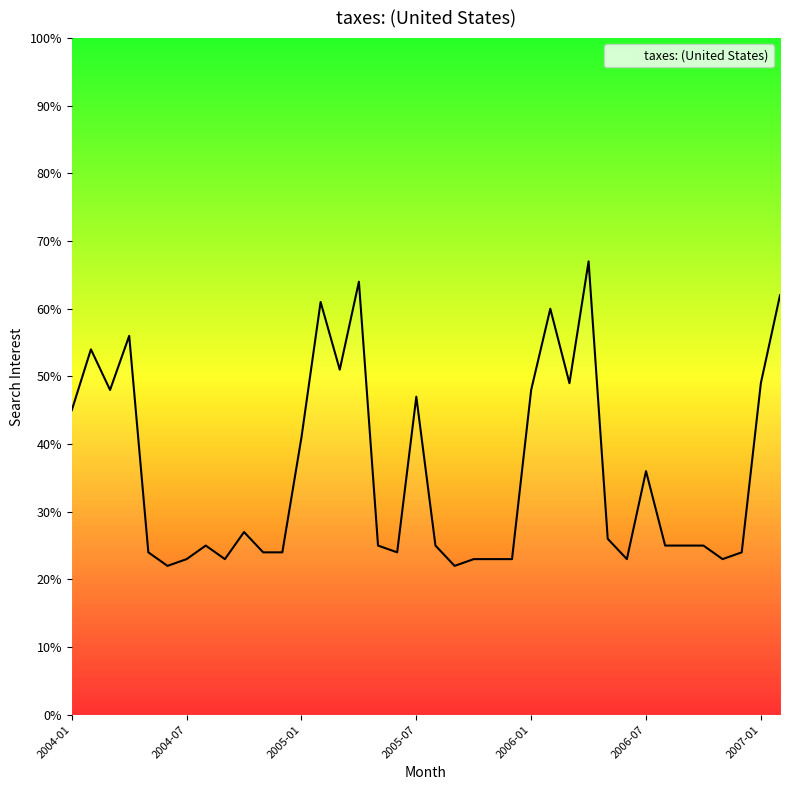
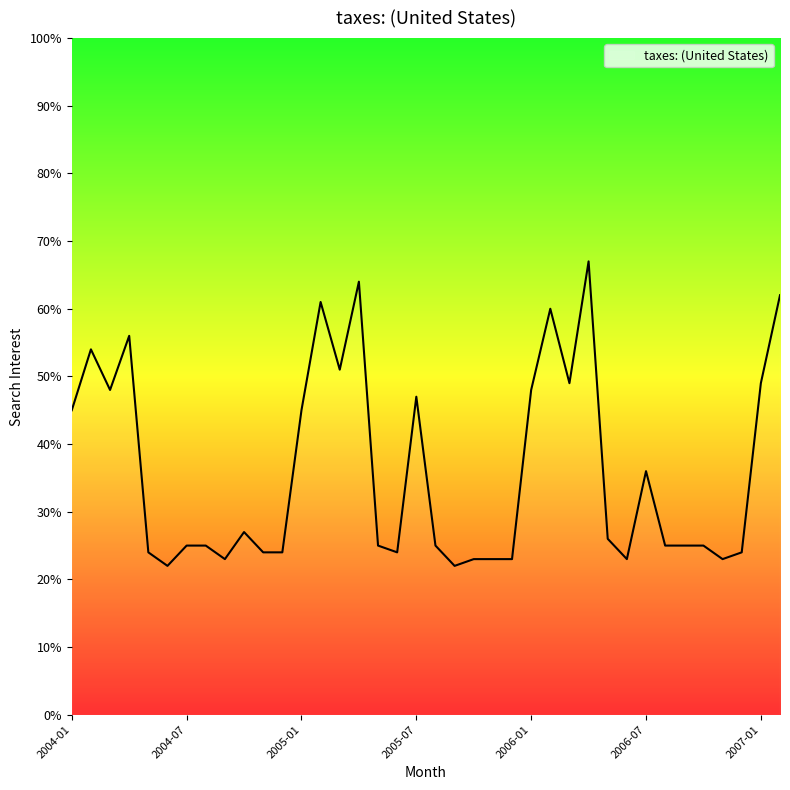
  {
    "2004-01": "45%",
-   "2004-07": "23%",
-   "2005-01": "41%",
+   "2004-07": "25%",
+   "2005-01": "45%",
    "2005-07": "47%",
    "2006-01": "48%",
    "2006-07": "36%",
    "2007-01": "49%"
  }
